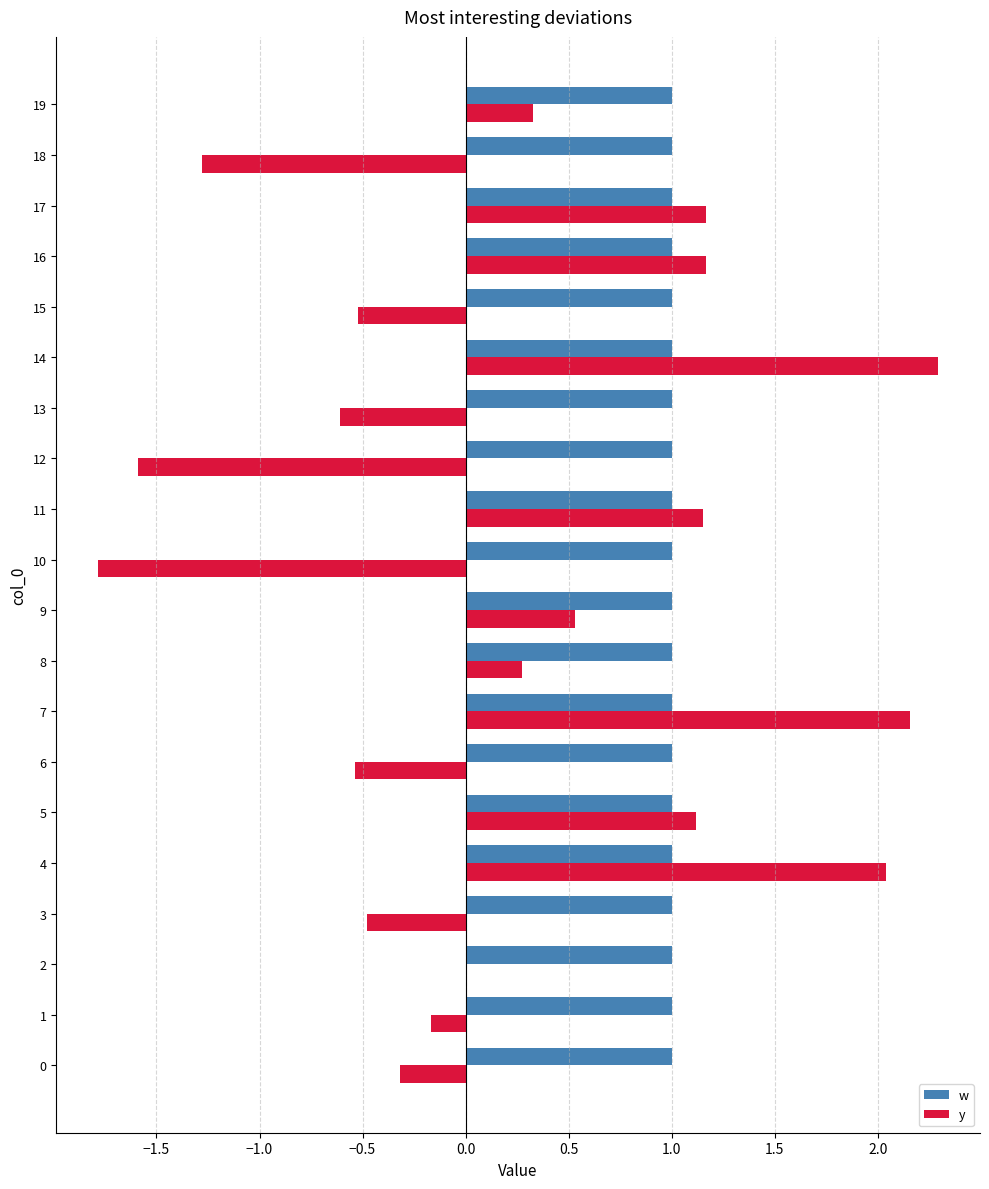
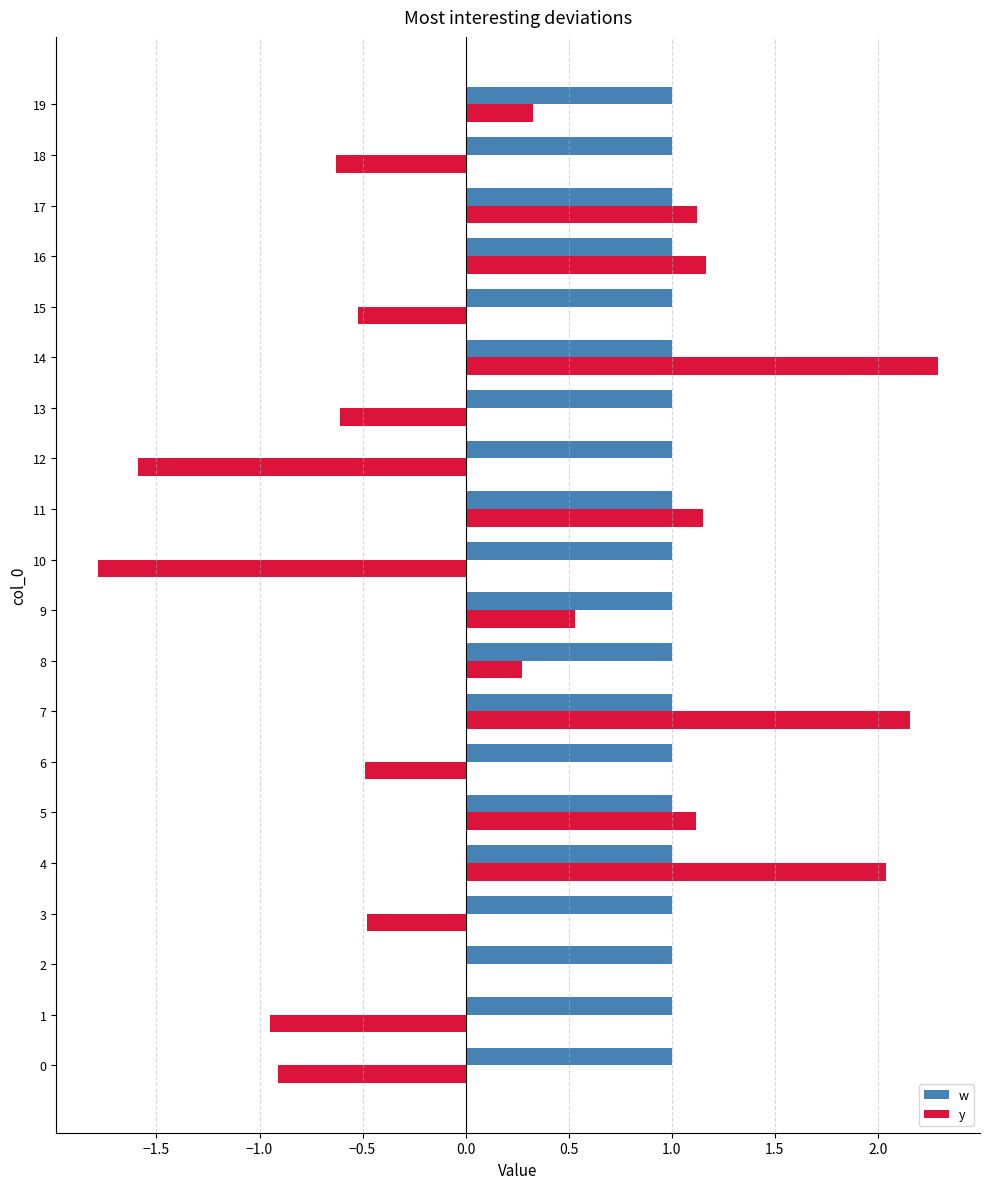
  {
    "w": {
      "19": 1.00,
      "18": 1.00,
      "17": 1.00,
      "16": 1.00,
      "15": 1.00,
      "14": 1.00,
      "13": 1.00,
      "12": 1.00,
      "11": 1.00,
      "10": 1.00,
      "9": 1.00,
      "8": 1.00,
      "7": 1.00,
      "6": 1.00,
      "5": 1.00,
      "4": 1.00,
      "3": 1.00,
      "2": 1.00,
      "1": 1.00,
      "0": 1.00
    },
    "y": {
      "19": 0.33,
-     "18": -1.28,
-     "17": 1.17,
+     "18": -0.63,
+     "17": 1.12,
      "16": 1.17,
      "15": -0.52,
      "14": 2.29,
      "13": -0.61,
      "12": -1.59,
      "11": 1.15,
      "10": -1.78,
      "9": 0.53,
      "8": 0.27,
      "7": 2.16,
-     "6": -0.53,
+     "6": -0.49,
      "5": 1.12,
      "4": 2.04,
      "3": -0.48,
-     "1": -0.17,
-     "0": -0.32
+     "1": -0.95,
+     "0": -0.91
    }
  }
